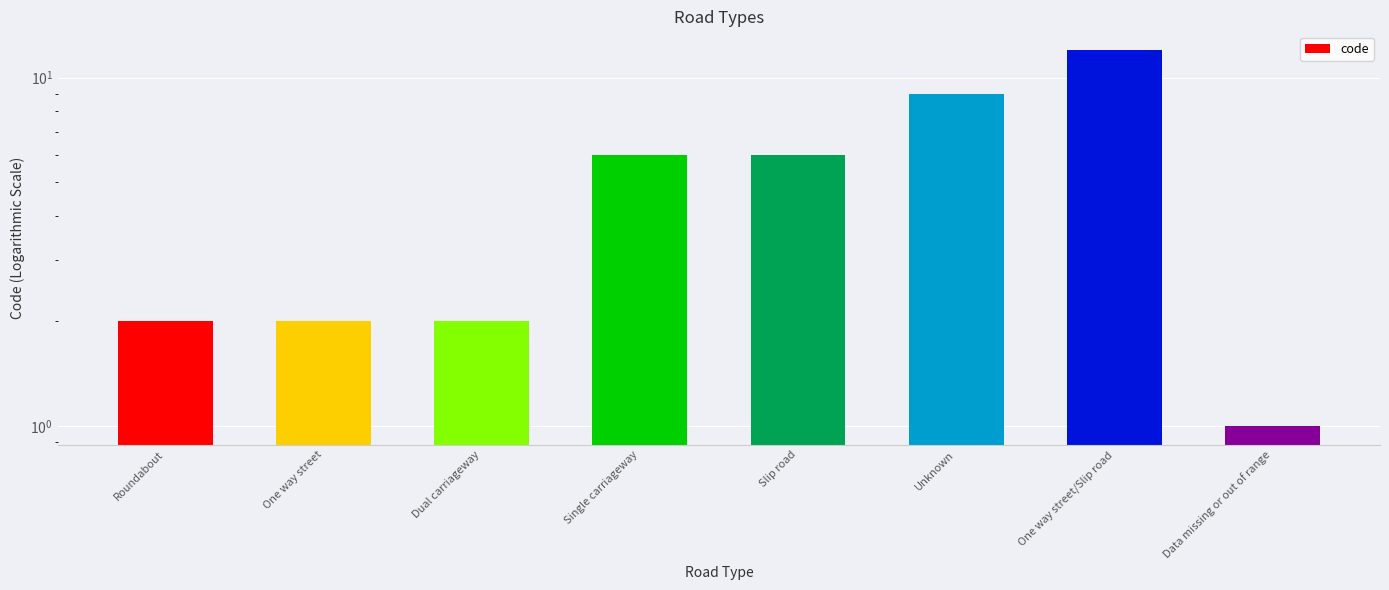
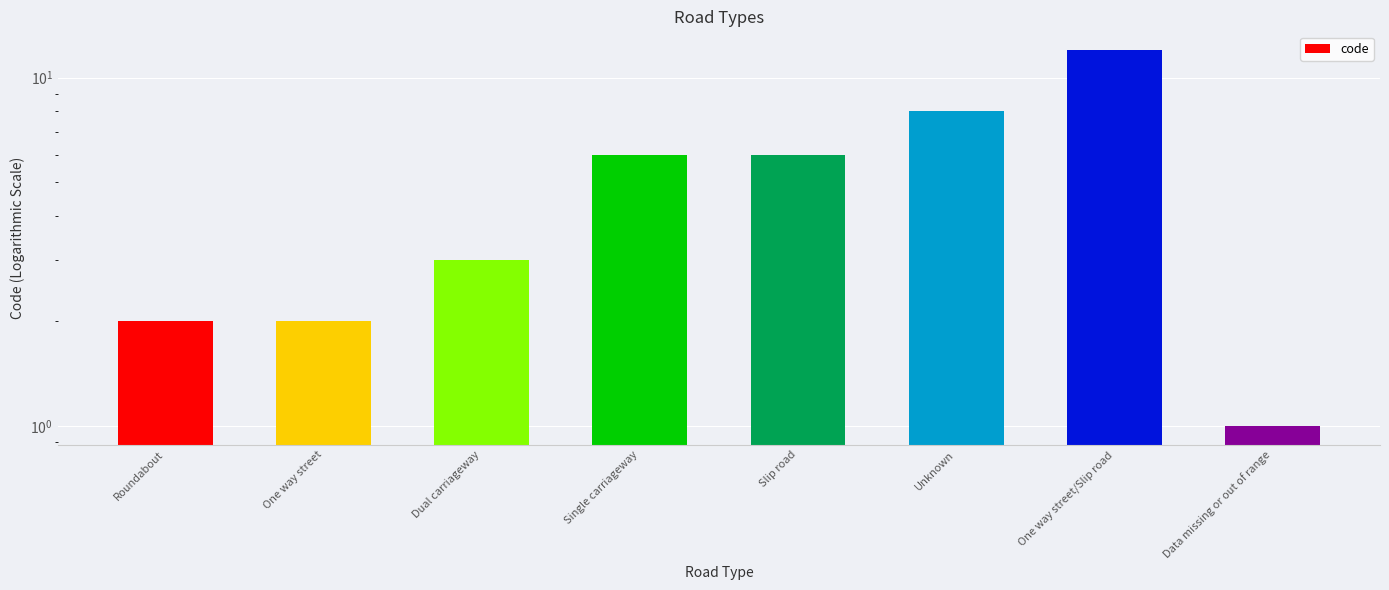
  {
    "Roundabout": 2,
    "One way street": 2,
-   "Dual carriageway": 2,
+   "Dual carriageway": 3,
    "Single carriageway": 6,
    "Slip road": 6,
-   "Unknown": 9,
+   "Unknown": 8,
    "One way street/Slip road": 12,
    "Data missing or out of range": 1
  }
